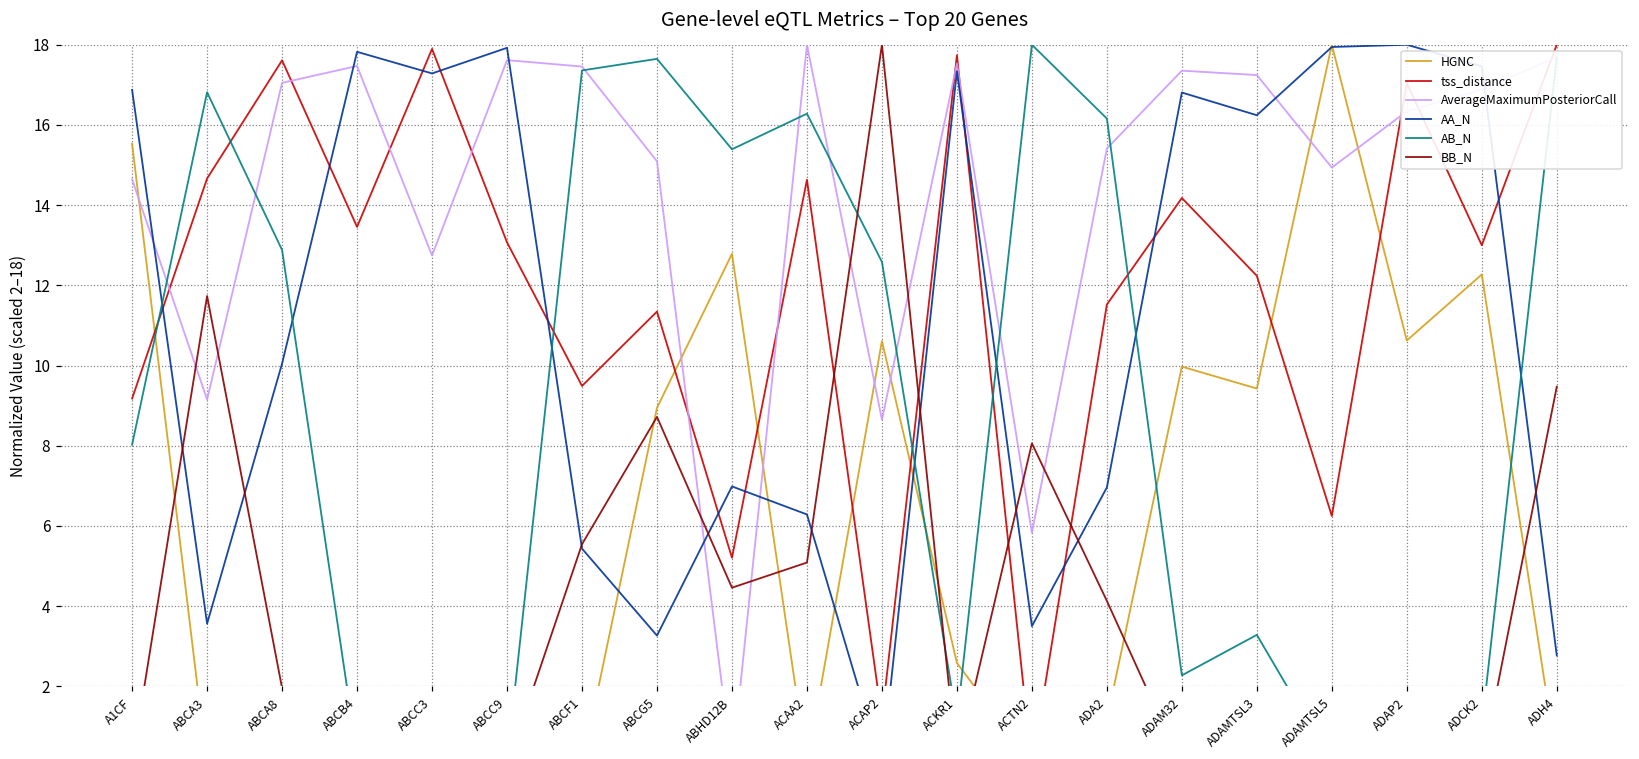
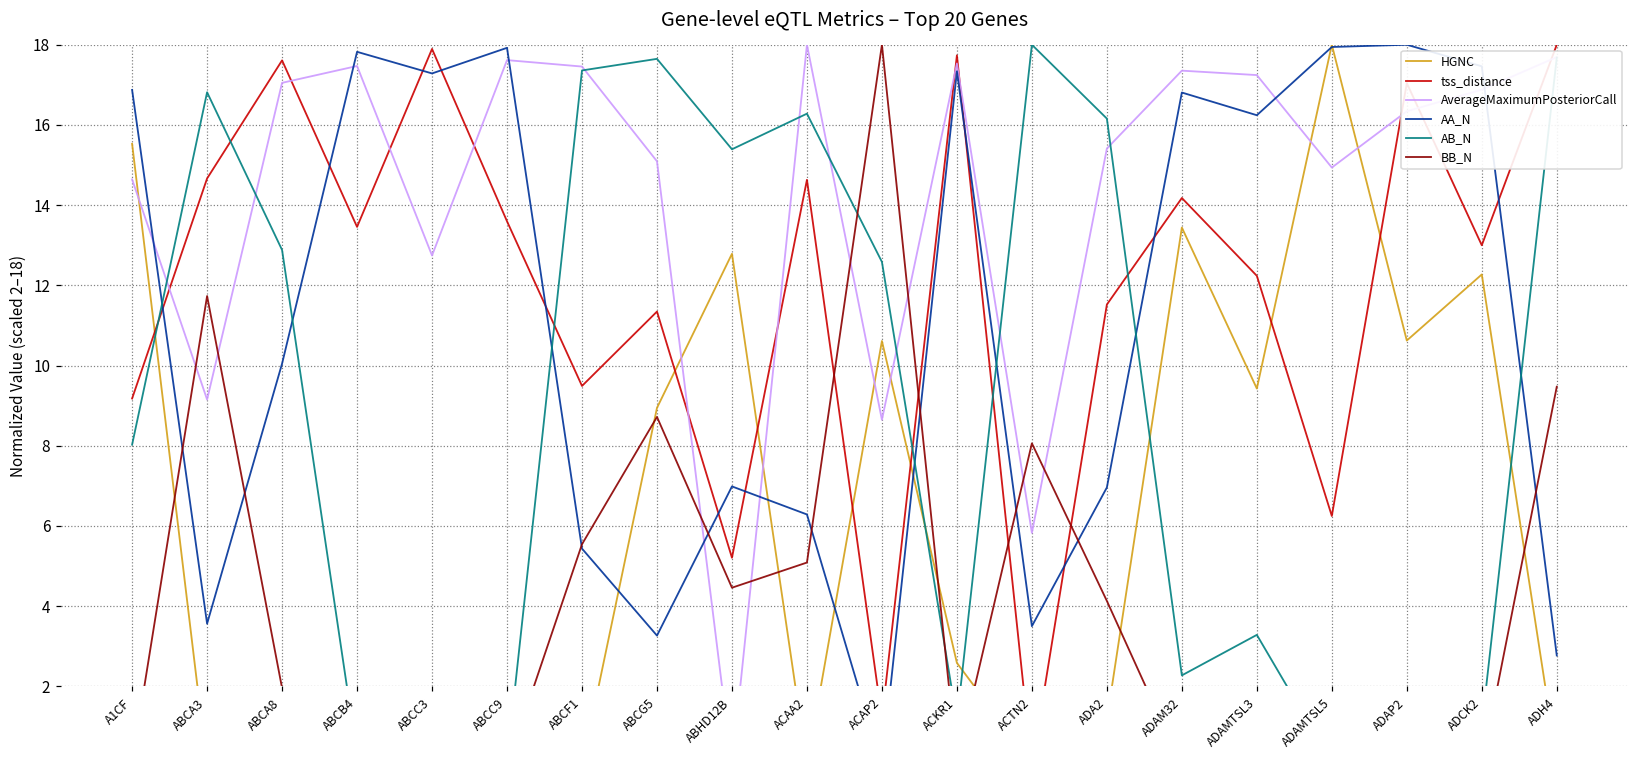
  {
    "HGNC": {
      "A1CF": 15.5,
      "ABCG5": 8.9,
      "ABHD12B": 12.8,
      "ACAP2": 10.6,
      "ACKR1": 2.6,
-     "ADAM32": 10.0,
+     "ADAM32": 13.4,
      "ADAMTSL3": 9.4,
      "ADAP2": 10.6,
      "ADCK2": 12.3
    },
    "tss_distance": {
      "A1CF": 9.2,
      "ABCA3": 14.7,
      "ABCA8": 17.6,
      "ABCB4": 13.5,
      "ABCC3": 17.9,
-     "ABCC9": 13.1,
+     "ABCC9": 13.6,
      "ABCF1": 9.5,
      "ABCG5": 11.3,
      "ABHD12B": 5.2,
      "ACAA2": 14.6,
      "ACKR1": 17.7,
      "ADA2": 11.5,
      "ADAM32": 14.2,
      "ADAMTSL3": 12.2,
      "ADAMTSL5": 6.2,
      "ADCK2": 13.0,
      "ADH4": 18.0
    },
    "AverageMaximumPosteriorCall": {
      "A1CF": 14.6,
      "ABCA3": 9.2,
      "ABCA8": 17.0,
      "ABCB4": 17.5,
      "ABCC3": 12.7,
      "ABCC9": 17.6,
      "ABCF1": 17.5,
      "ABCG5": 15.1,
      "ACAA2": 18.0,
      "ACAP2": 8.6,
      "ACKR1": 17.5,
      "ACTN2": 5.8,
      "ADA2": 15.4,
      "ADAM32": 17.4,
      "ADAMTSL3": 17.2,
      "ADAMTSL5": 14.9
    },
    "AA_N": {
      "A1CF": 16.9,
      "ABCA3": 3.6,
      "ABCA8": 10.0,
      "ABCB4": 17.8,
      "ABCC3": 17.3,
      "ABCC9": 17.9,
      "ABCF1": 5.4,
      "ABCG5": 3.3,
      "ABHD12B": 7.0,
      "ACAA2": 6.3,
      "ACKR1": 17.3,
      "ACTN2": 3.5,
      "ADA2": 7.0,
      "ADAM32": 16.8,
      "ADAMTSL3": 16.2,
      "ADAP2": 18.0,
      "ADH4": 2.8
    },
    "AB_N": {
      "A1CF": 8.0,
      "ABCA3": 16.8,
      "ABCA8": 12.9,
      "ABCF1": 17.4,
      "ABCG5": 17.6,
      "ABHD12B": 15.4,
      "ACAA2": 16.3,
      "ACAP2": 12.6,
      "ACTN2": 18.0,
      "ADA2": 16.2,
      "ADAM32": 2.3,
      "ADAMTSL3": 3.3
    },
    "BB_N": {
      "ABCA3": 11.7,
      "ABCA8": 2.0,
      "ABCF1": 5.5,
      "ABCG5": 8.7,
      "ABHD12B": 4.5,
      "ACAA2": 5.1,
      "ACAP2": 18.0,
      "ACTN2": 8.1,
      "ADA2": 4.1,
      "ADH4": 9.5
    }
  }
